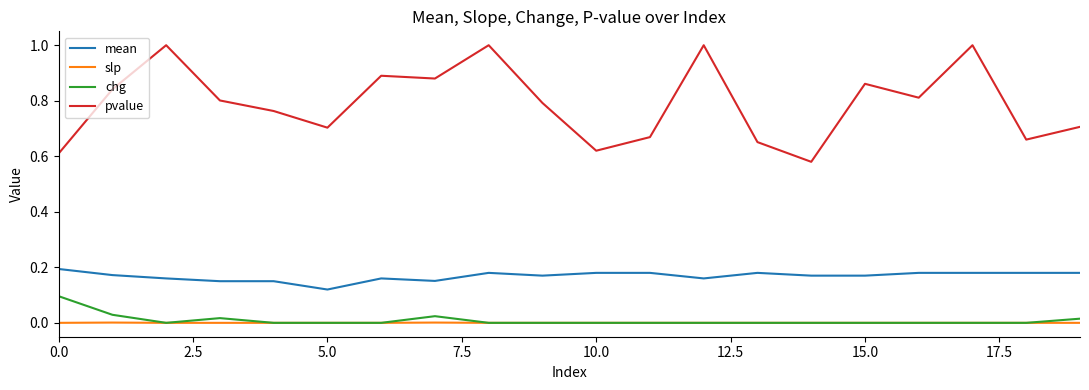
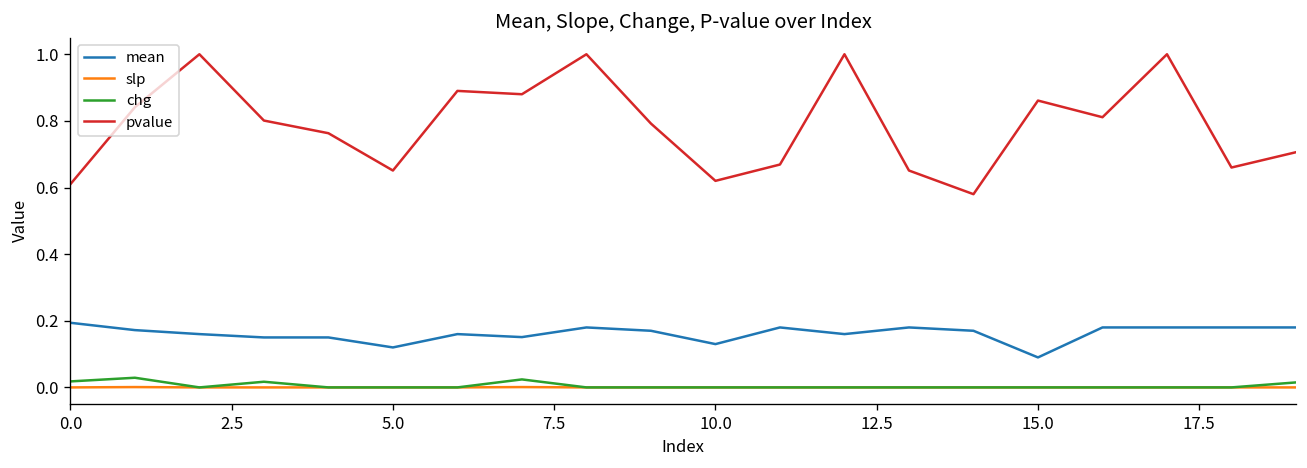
  {
    "mean": {
      "0.0": 0.19,
      "5.0": 0.12,
-     "10.0": 0.18,
-     "15.0": 0.17
+     "10.0": 0.13,
+     "15.0": 0.09
    },
    "slp": {
      "0.0": 0.00
    },
    "chg": {
-     "0.0": 0.10
+     "0.0": 0.02
    },
    "pvalue": {
      "0.0": 0.61,
-     "5.0": 0.70,
+     "5.0": 0.65,
      "10.0": 0.62,
      "15.0": 0.86
    }
  }
